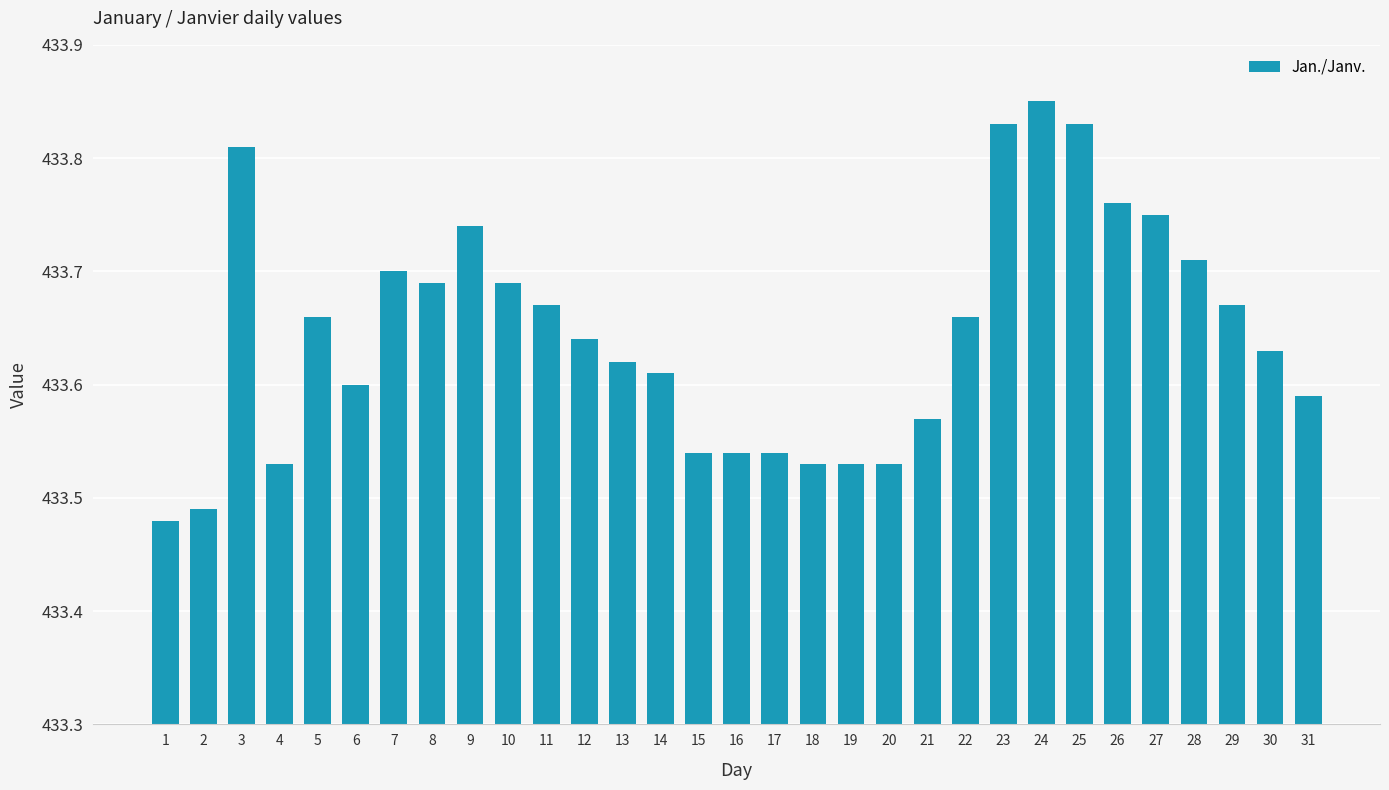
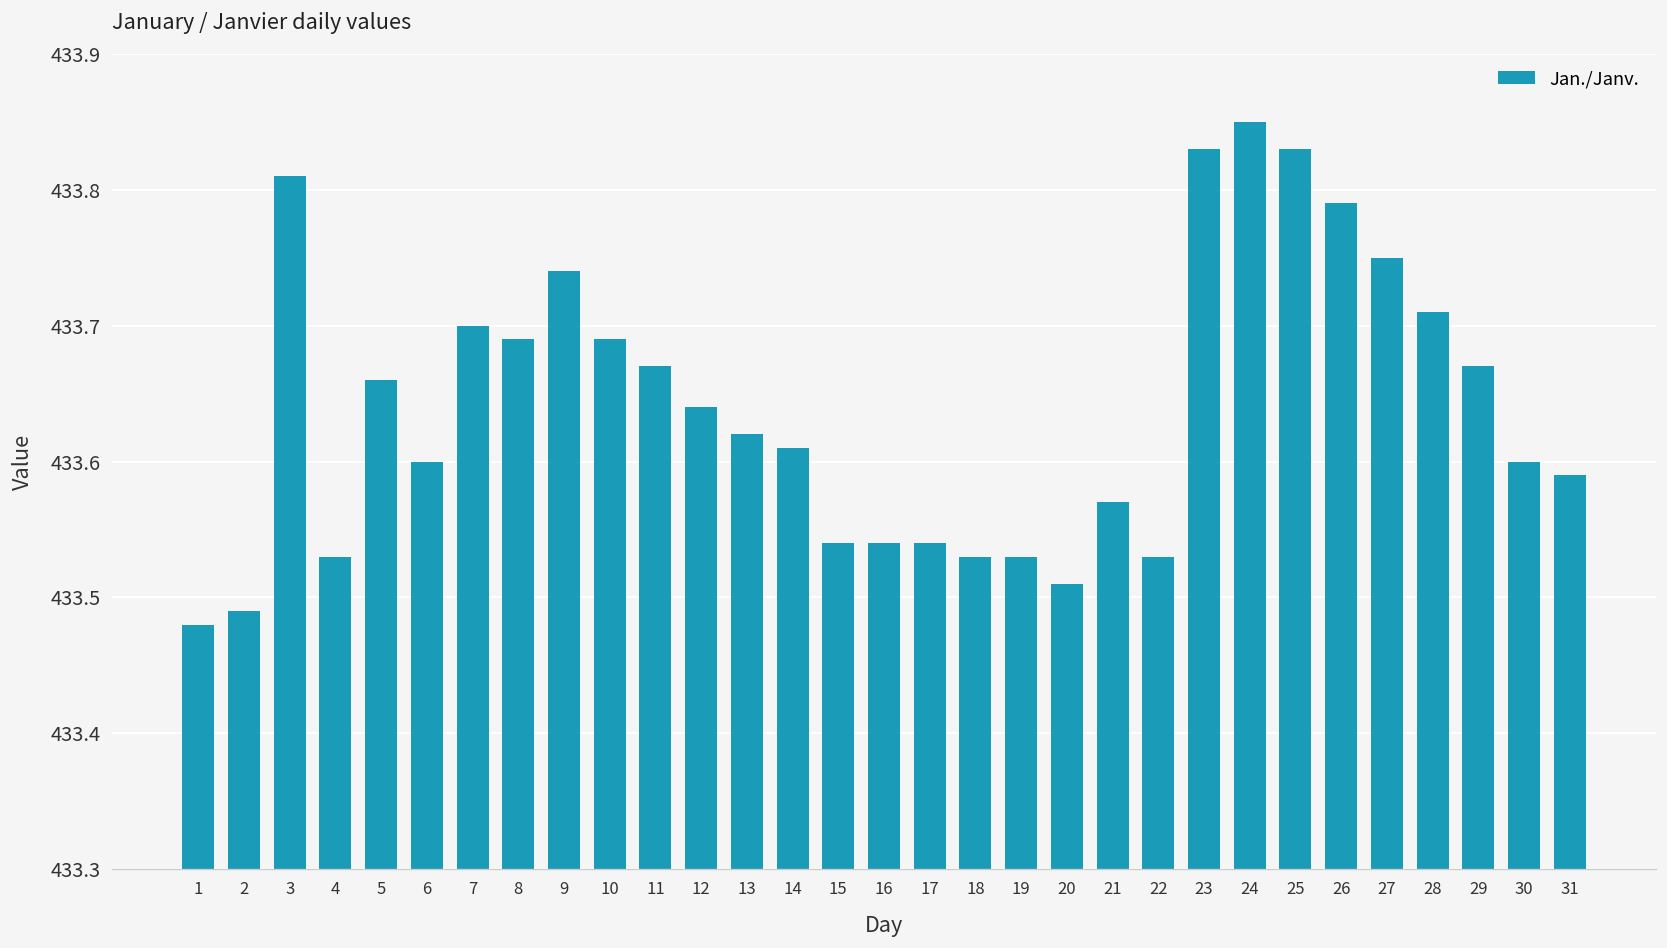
  {
    "1": 433.48,
    "2": 433.49,
    "3": 433.81,
    "4": 433.53,
    "5": 433.66,
    "6": 433.60,
    "7": 433.70,
    "8": 433.69,
    "9": 433.74,
    "10": 433.69,
    "11": 433.67,
    "12": 433.64,
    "13": 433.62,
    "14": 433.61,
    "15": 433.54,
    "16": 433.54,
    "17": 433.54,
    "18": 433.53,
    "19": 433.53,
-   "20": 433.53,
+   "20": 433.51,
    "21": 433.57,
-   "22": 433.66,
+   "22": 433.53,
    "23": 433.83,
    "24": 433.85,
    "25": 433.83,
-   "26": 433.76,
+   "26": 433.79,
    "27": 433.75,
    "28": 433.71,
    "29": 433.67,
-   "30": 433.63,
+   "30": 433.60,
    "31": 433.59
  }
